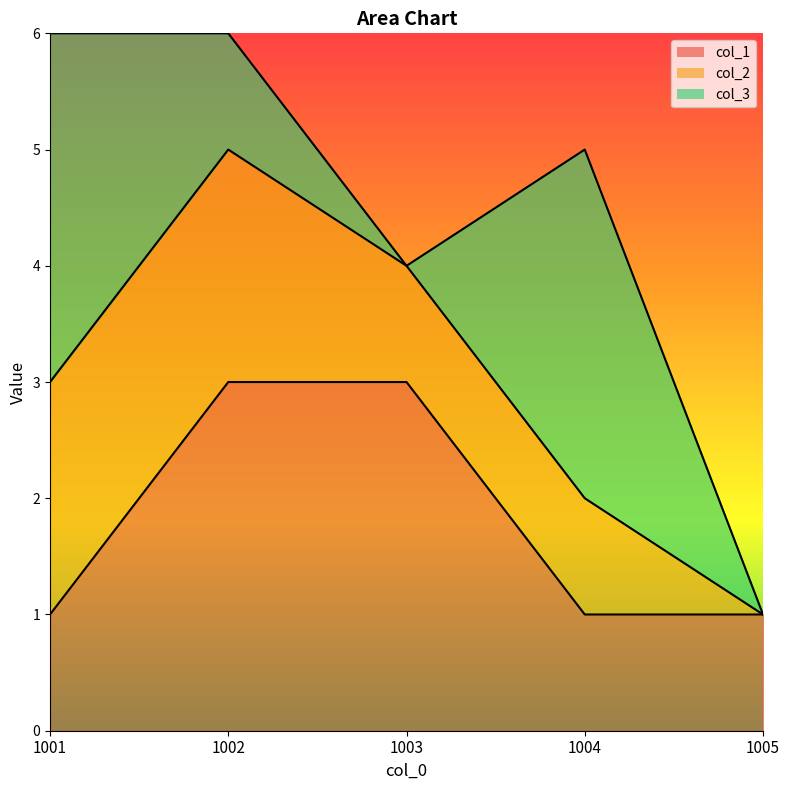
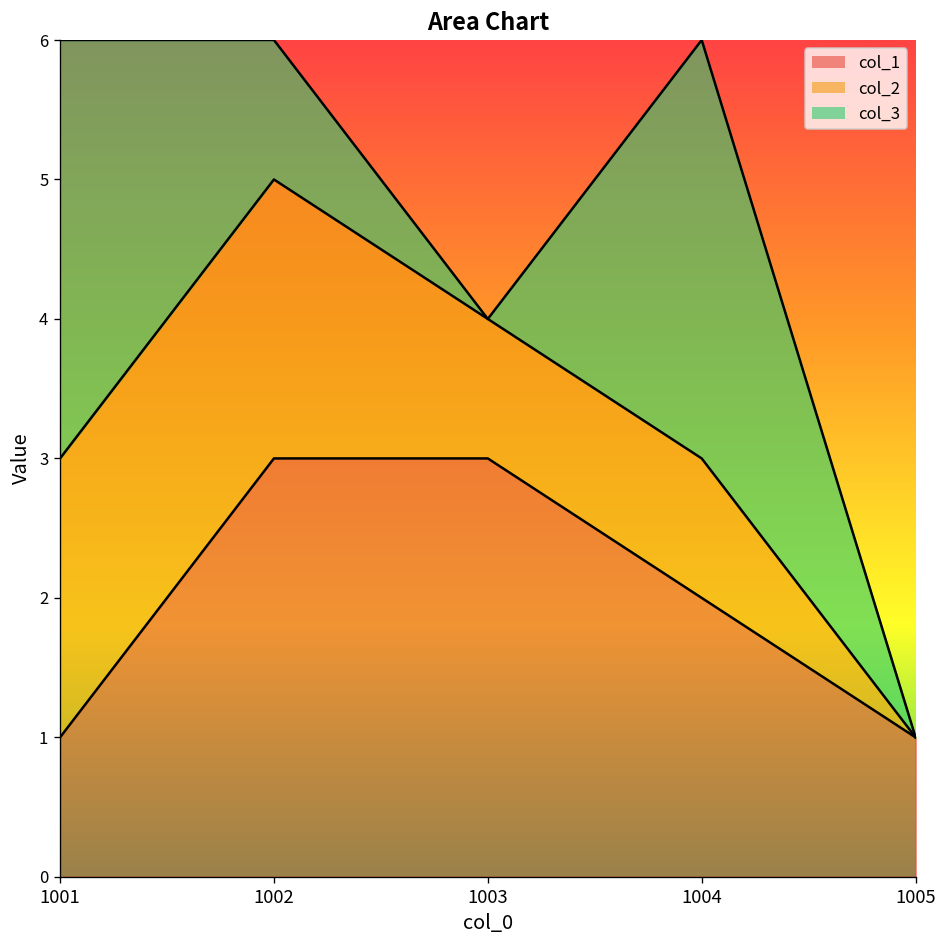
  {
    "col_1": {
      "1001": 1,
      "1002": 3,
      "1003": 3,
-     "1004": 1
+     "1004": 2
    },
    "col_2": {
      "1001": 2,
      "1002": 2,
      "1004": 1
    },
    "col_3": {
      "1001": 3,
      "1002": 1,
      "1004": 3
    }
  }
